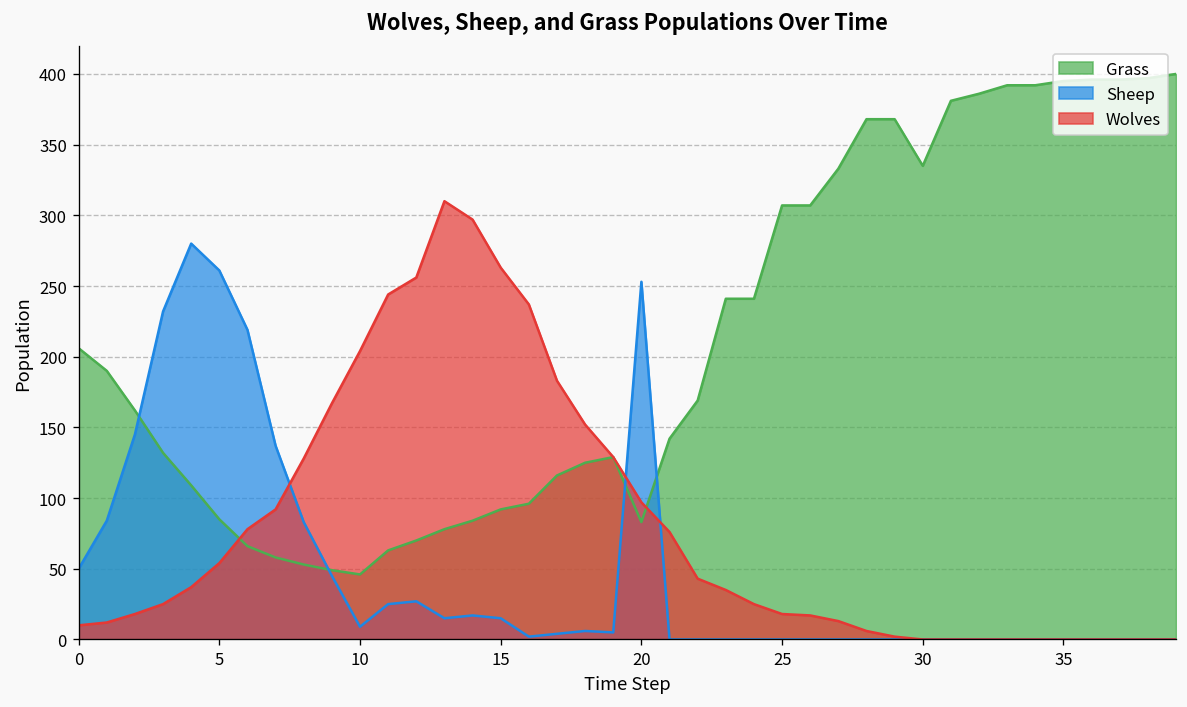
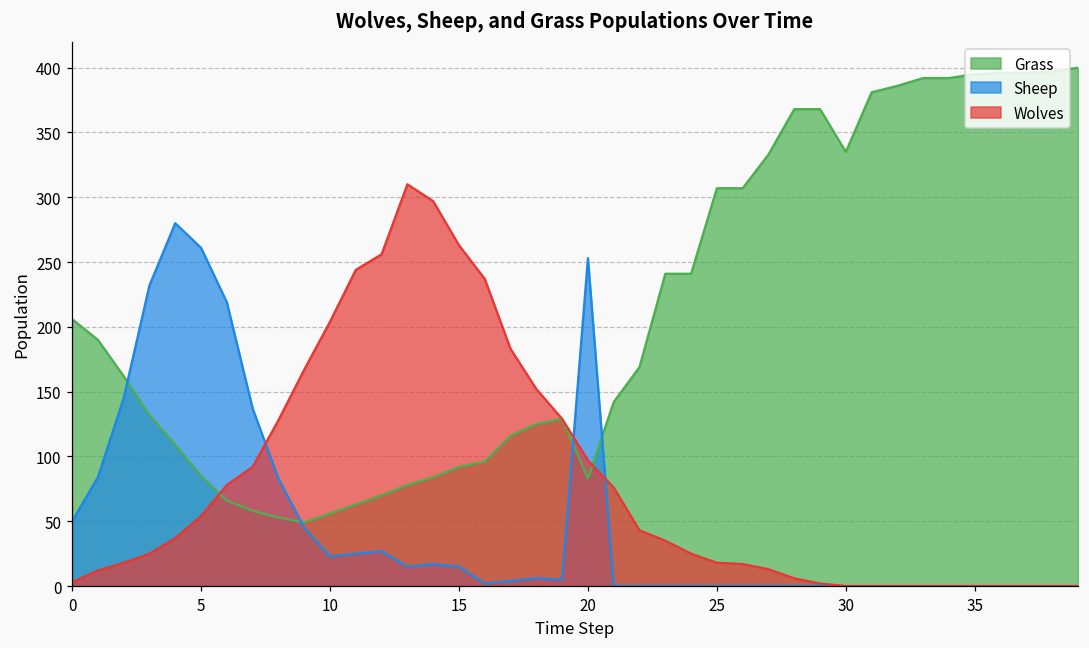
  {
    "Grass": {
      "0": 206,
      "5": 85,
-     "10": 46,
+     "10": 56,
      "15": 92,
      "20": 83,
      "25": 307,
      "30": 335
    },
    "Sheep": {
      "0": 50,
      "5": 261,
-     "10": 9,
+     "10": 23,
      "15": 15,
      "20": 253,
      "25": 0
    },
    "Wolves": {
-     "0": 10,
+     "0": 3,
      "5": 54,
      "10": 204,
      "15": 263,
      "20": 97,
      "25": 18
    }
  }
